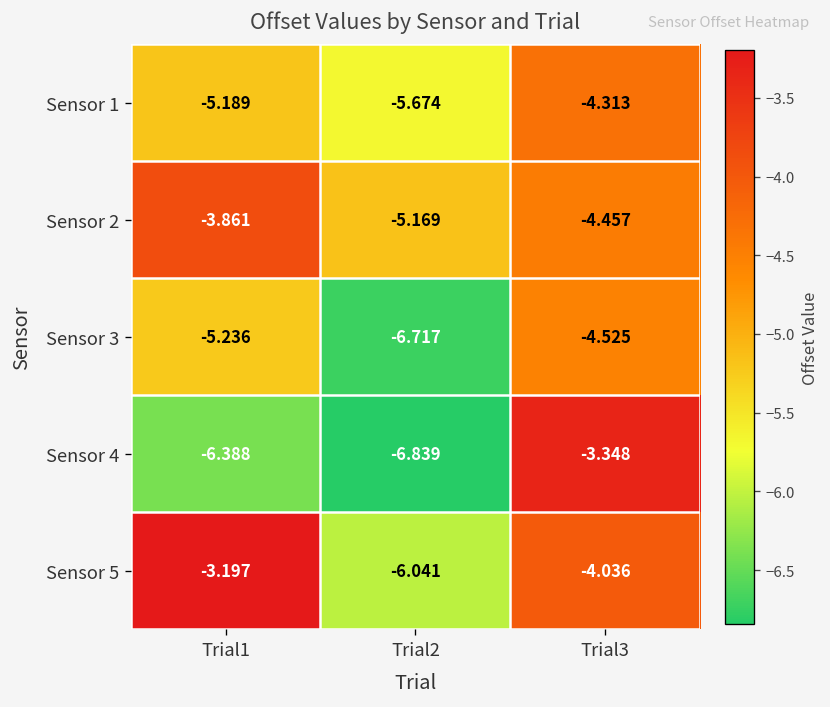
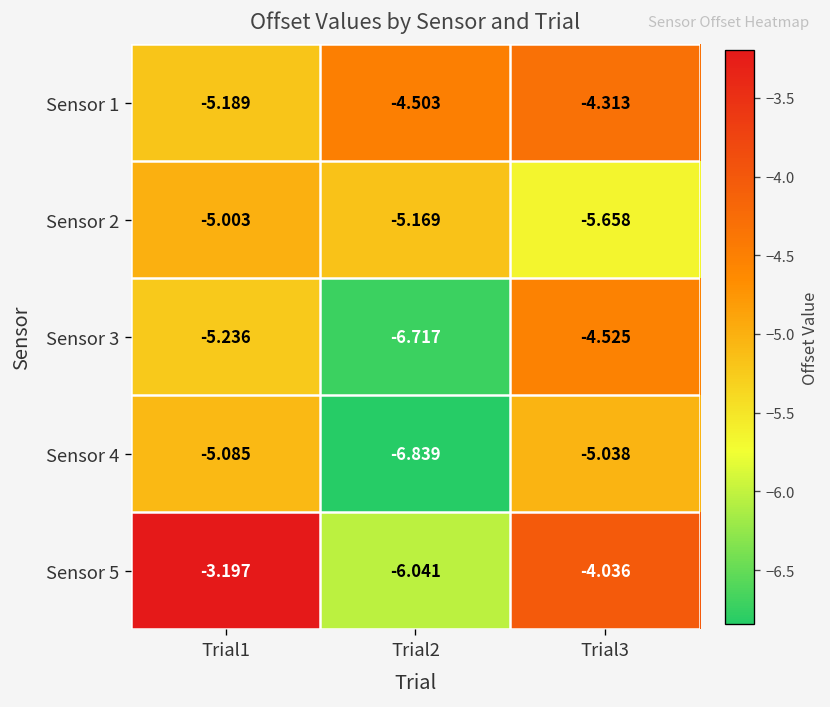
  {
    "Sensor 1": {
      "Trial1": -5.189,
-     "Trial2": -5.674,
+     "Trial2": -4.503,
      "Trial3": -4.313
    },
    "Sensor 2": {
-     "Trial1": -3.861,
+     "Trial1": -5.003,
      "Trial2": -5.169,
-     "Trial3": -4.457
+     "Trial3": -5.658
    },
    "Sensor 3": {
      "Trial1": -5.236,
      "Trial2": -6.717,
      "Trial3": -4.525
    },
    "Sensor 4": {
-     "Trial1": -6.388,
+     "Trial1": -5.085,
      "Trial2": -6.839,
-     "Trial3": -3.348
+     "Trial3": -5.038
    },
    "Sensor 5": {
      "Trial1": -3.197,
      "Trial2": -6.041,
      "Trial3": -4.036
    }
  }
